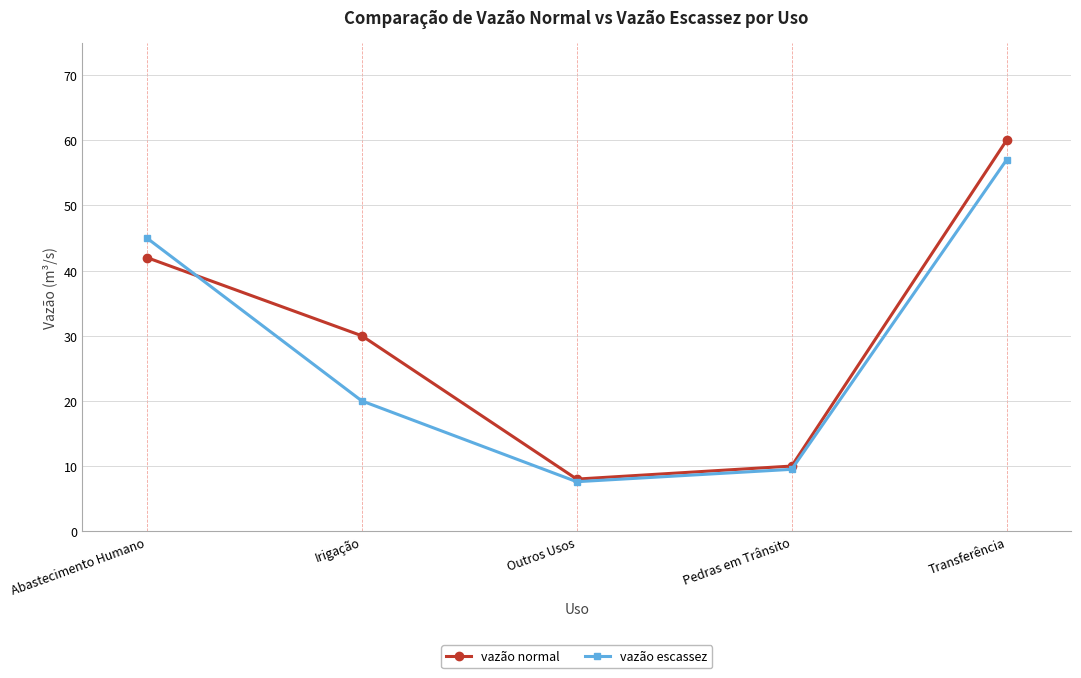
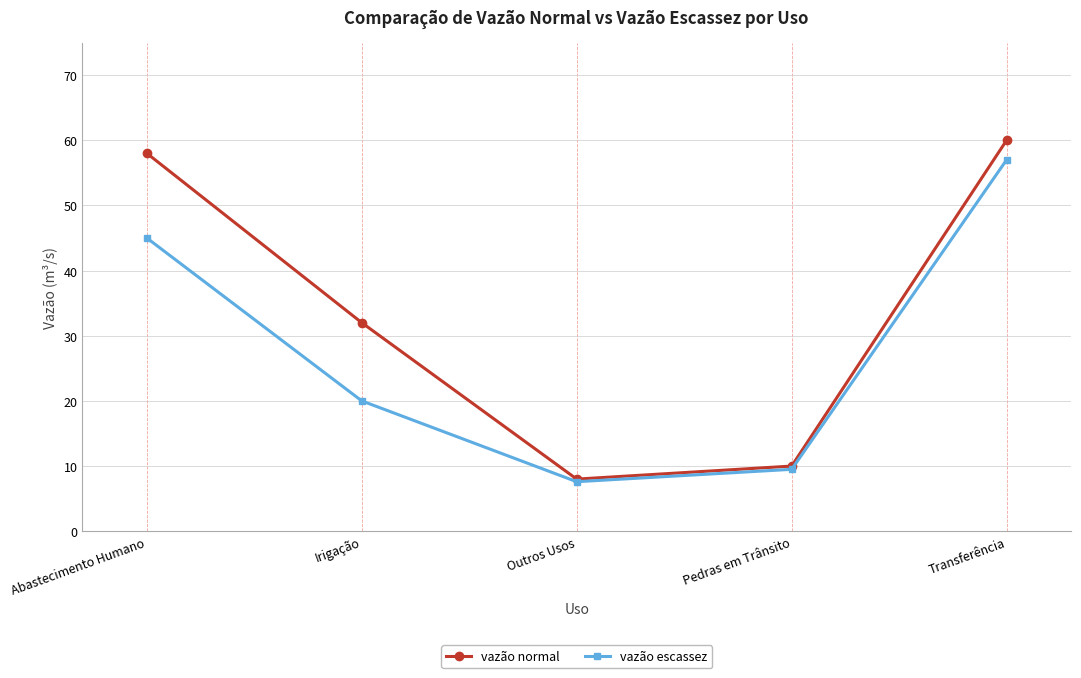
  {
    "vazão normal": {
-     "Abastecimento Humano": 42,
-     "Irigação": 30,
+     "Abastecimento Humano": 58,
+     "Irigação": 32,
      "Outros Usos": 8,
      "Pedras em Trânsito": 10,
      "Transferência": 60
    },
    "vazão escassez": {
      "Abastecimento Humano": 45,
      "Irigação": 20,
      "Outros Usos": 8,
      "Pedras em Trânsito": 10,
      "Transferência": 57
    }
  }
